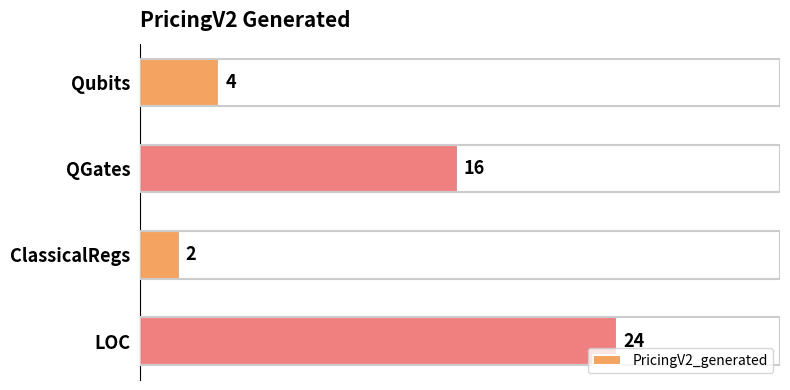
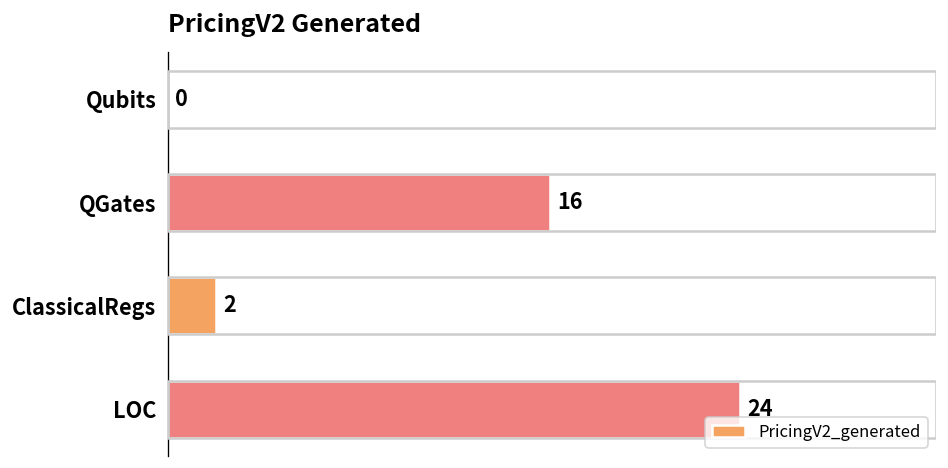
  {
-   "Qubits": 4,
+   "Qubits": 0,
    "QGates": 16,
    "ClassicalRegs": 2
  }
